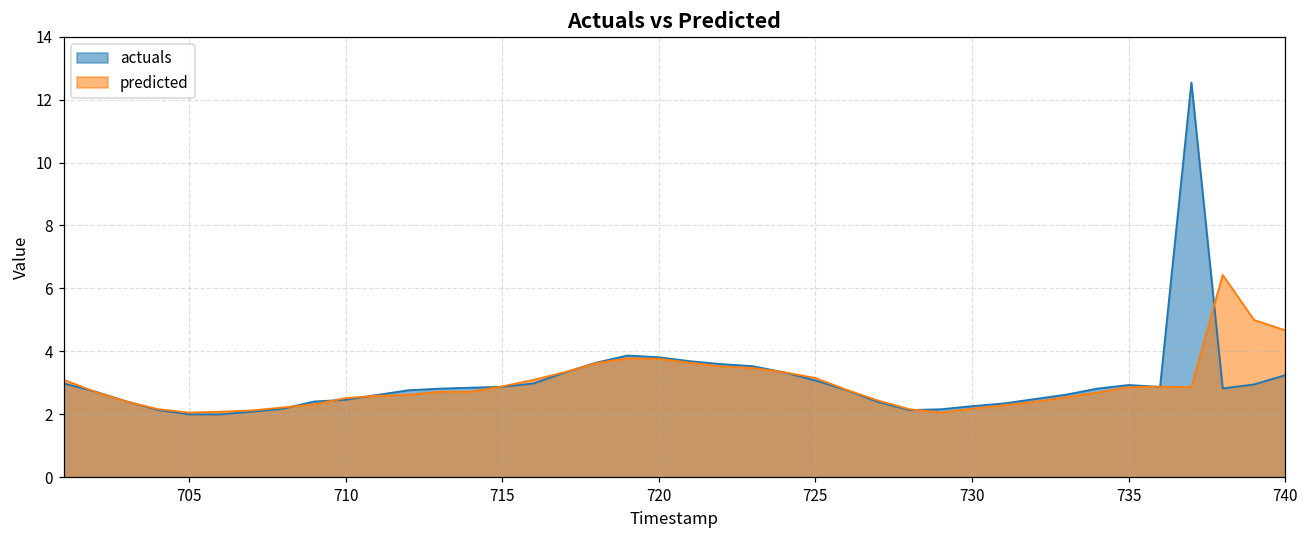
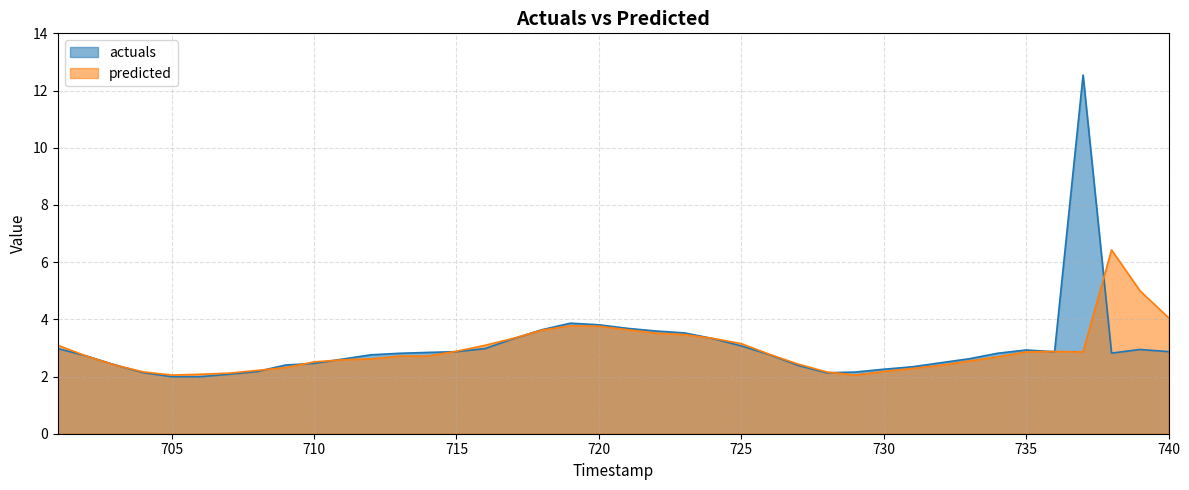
  {
    "actuals": {
-     "740": 3.2
+     "740": 2.9
    },
    "predicted": {
-     "740": 4.7
+     "740": 4.1
    }
  }
